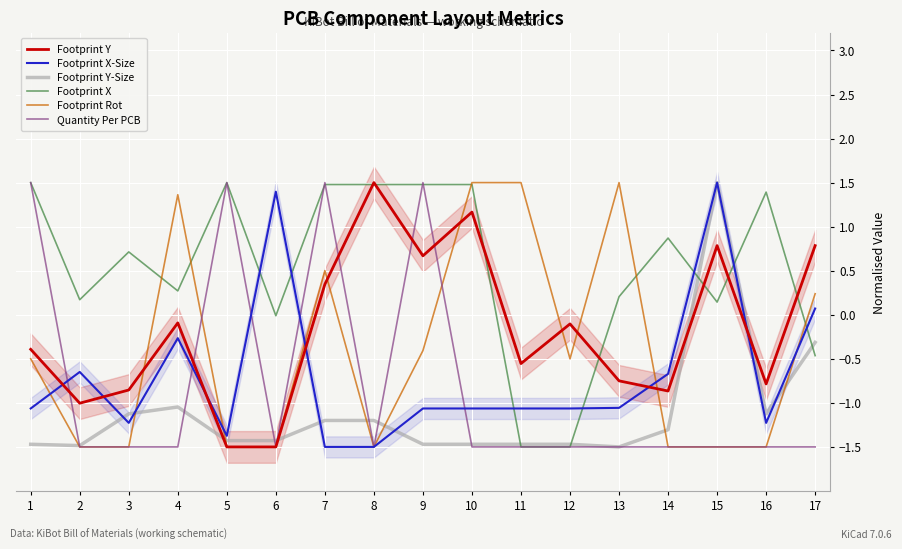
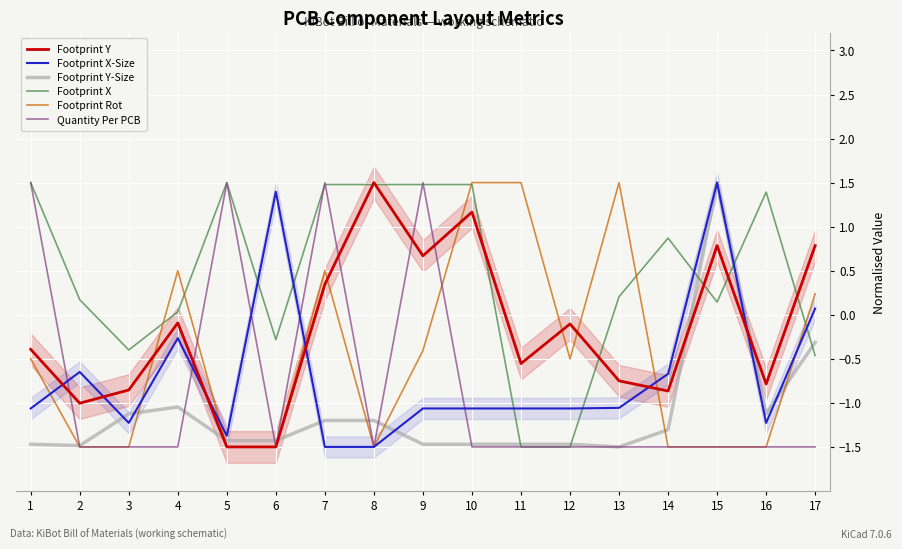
  {
    "Footprint Y-Size": {
      "1": -1.5,
      "4": -1.0,
      "5": -1.4,
      "6": -1.4,
      "7": -1.2,
      "8": -1.2,
      "9": -1.5,
      "10": -1.5,
      "11": -1.5,
      "12": -1.5,
      "14": -1.3,
      "17": -0.3
    },
    "Footprint X": {
      "2": 0.2,
-     "3": 0.7,
-     "4": 0.3,
-     "6": 0.0,
+     "3": -0.4,
+     "4": 0.0,
+     "6": -0.3,
      "13": 0.2,
      "14": 0.9,
      "15": 0.1,
      "16": 1.4,
      "17": -0.5
    },
    "Footprint Rot": {
      "1": -0.5,
-     "4": 1.4,
+     "4": 0.5,
      "9": -0.4,
      "11": 1.5,
      "12": -0.5,
      "13": 1.5,
      "17": 0.2
    },
    "Quantity Per PCB": {
      "4": -1.5,
      "10": -1.5,
      "17": -1.5
    }
  }
